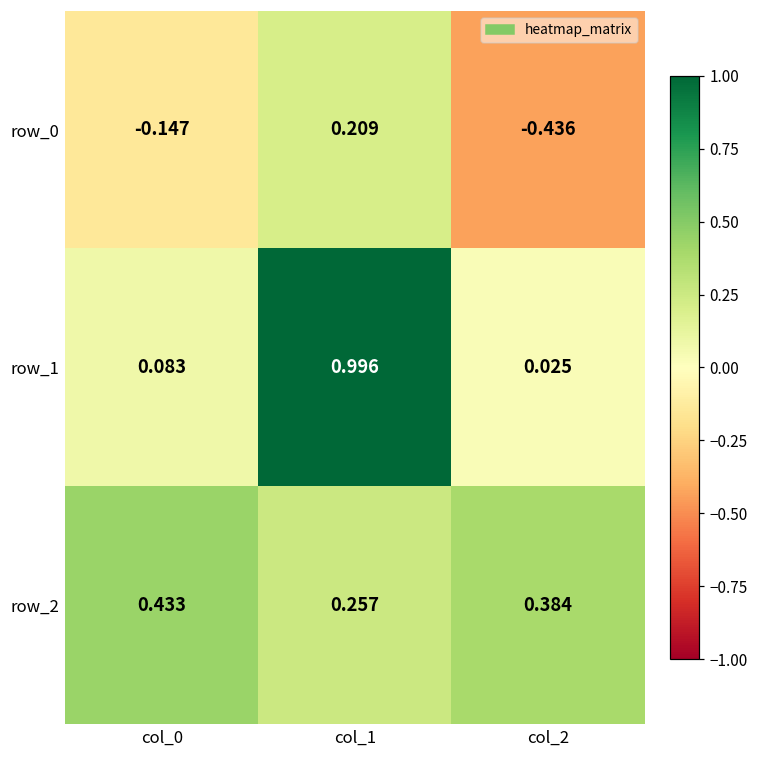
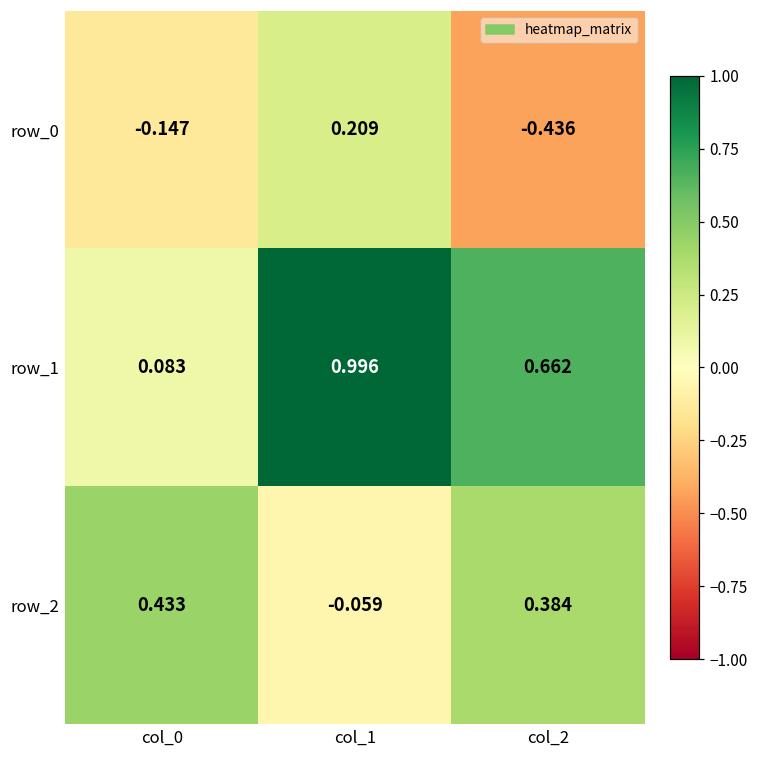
  {
    "row_0": {
      "col_0": -0.147,
      "col_1": 0.209,
      "col_2": -0.436
    },
    "row_1": {
      "col_0": 0.083,
      "col_1": 0.996,
-     "col_2": 0.025
+     "col_2": 0.662
    },
    "row_2": {
      "col_0": 0.433,
-     "col_1": 0.257,
+     "col_1": -0.059,
      "col_2": 0.384
    }
  }
